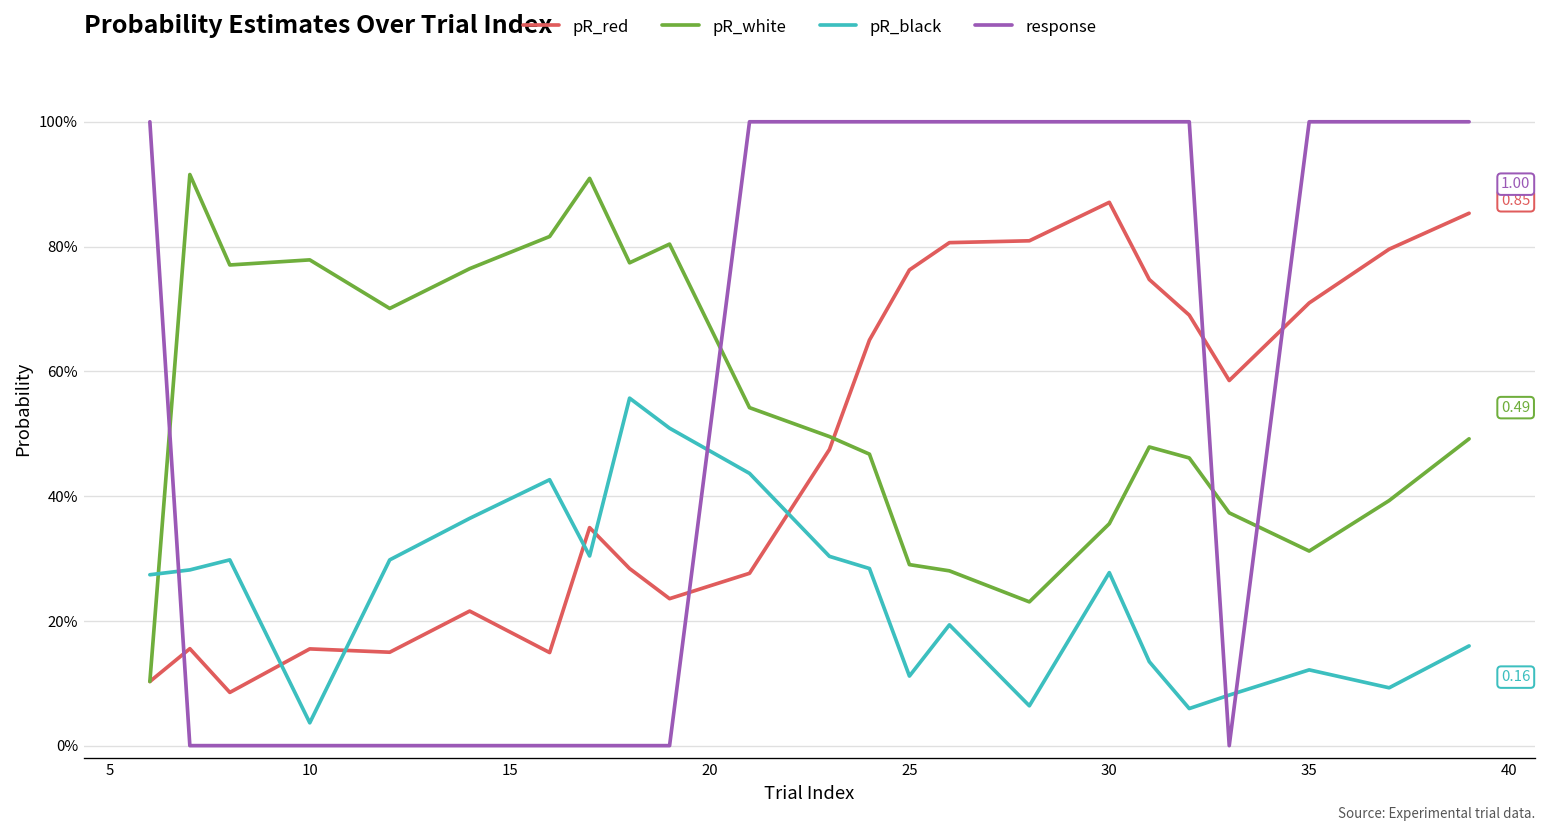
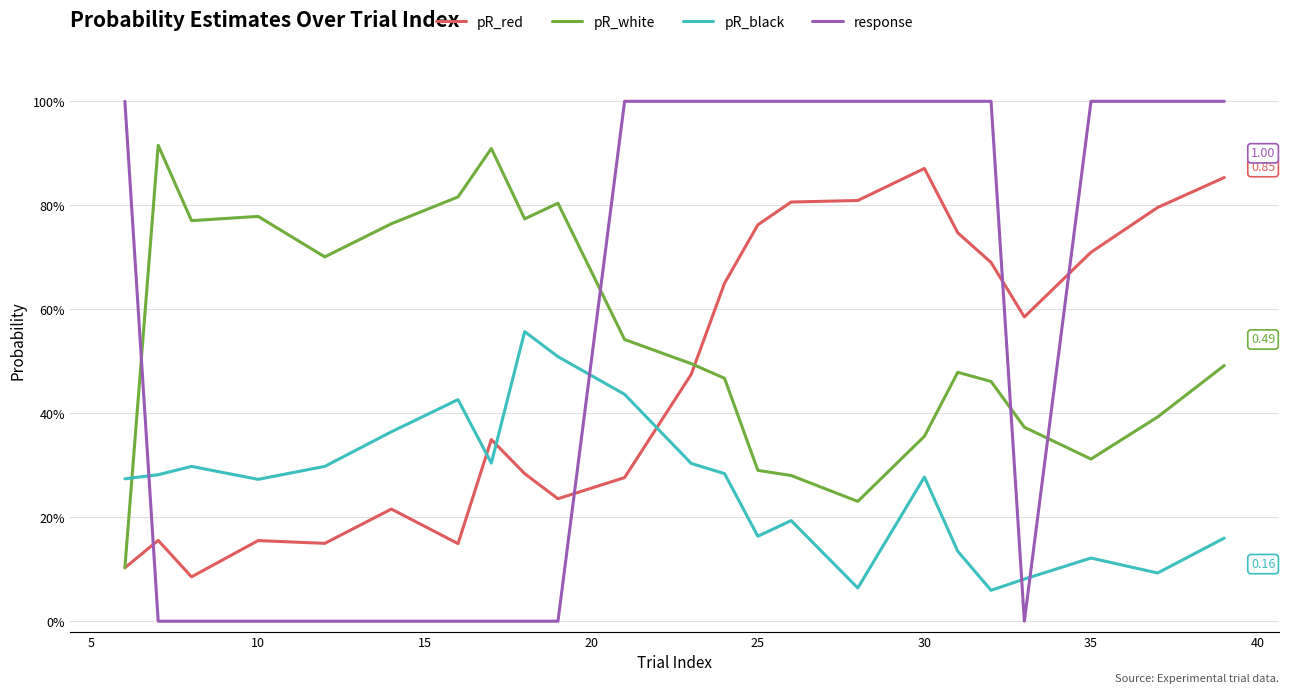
  {
    "pR_red": {
      "10": "16%",
      "25": "76%",
      "30": "87%",
      "35": "71%"
    },
    "pR_white": {
      "10": "78%",
      "25": "29%",
      "30": "36%",
      "35": "31%"
    },
    "pR_black": {
-     "10": "4%",
-     "25": "11%",
+     "10": "27%",
+     "25": "16%",
      "30": "28%",
      "35": "12%"
    },
    "response": {
      "10": "0%",
      "25": "100%",
      "30": "100%",
      "35": "100%"
    }
  }
